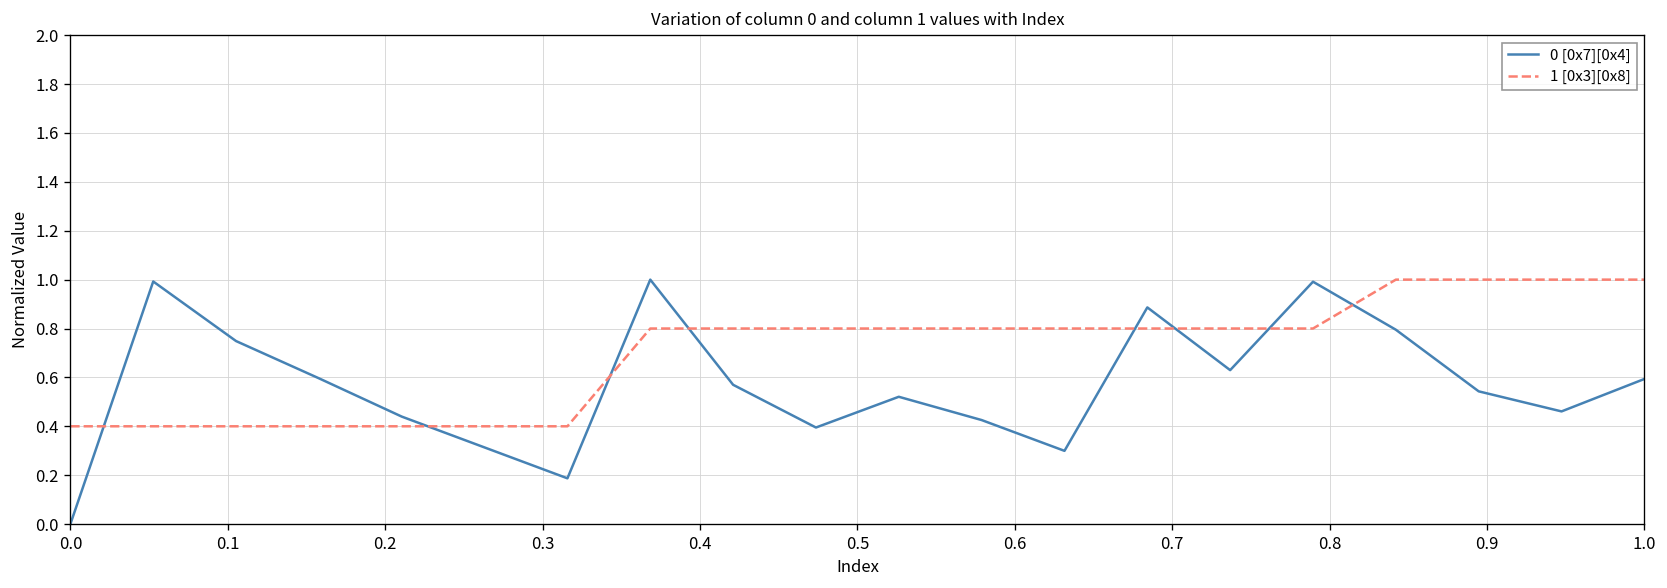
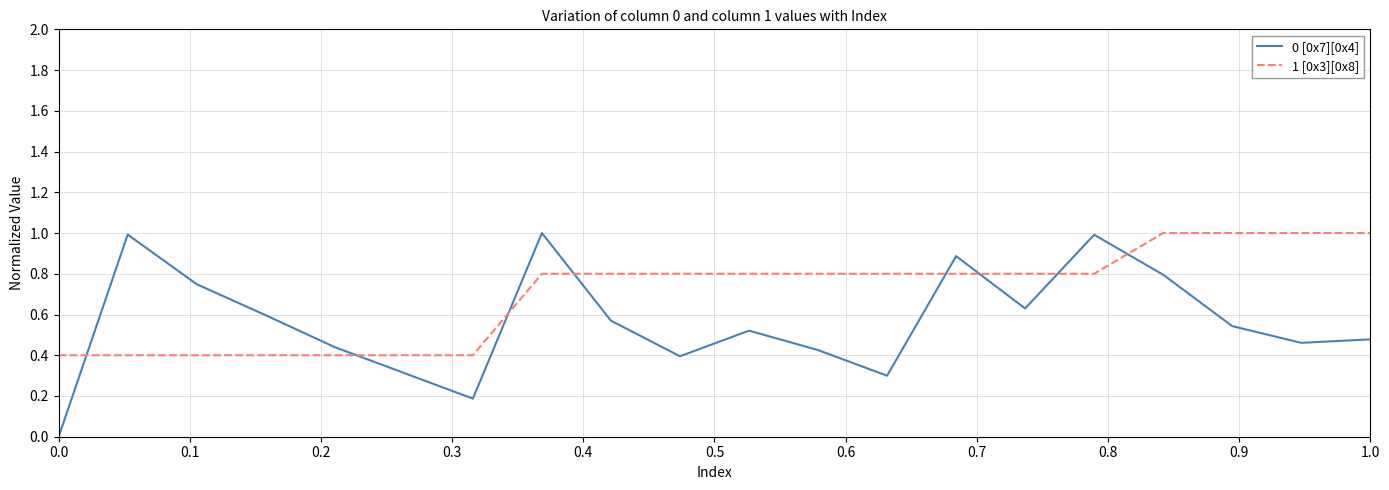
  {
    "0 [0x7][0x4]": {
      "0.0": 0.00,
-     "1.0": 0.59
+     "1.0": 0.48
    },
    "1 [0x3][0x8]": {
      "0.0": 0.40,
      "1.0": 1.00
    }
  }
